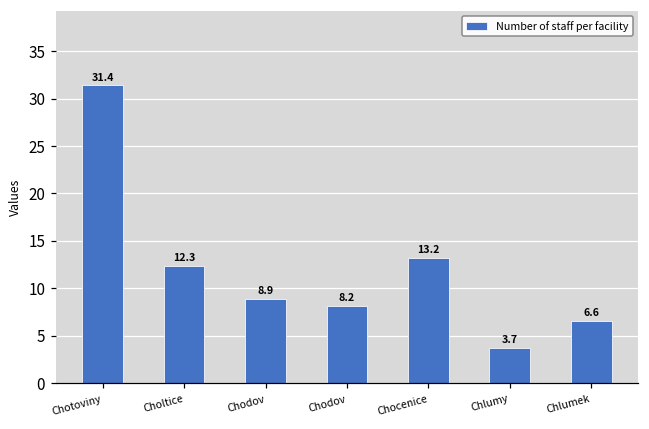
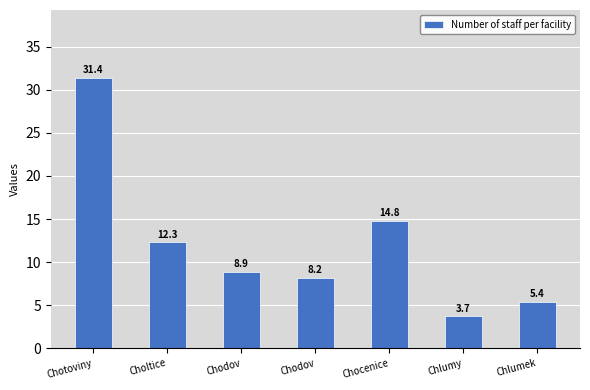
  {
    "Chotoviny": 31.4,
    "Choltice": 12.3,
-   "Chocenice": 13.2,
+   "Chocenice": 14.8,
    "Chlumy": 3.7,
-   "Chlumek": 6.6
+   "Chlumek": 5.4
  }
